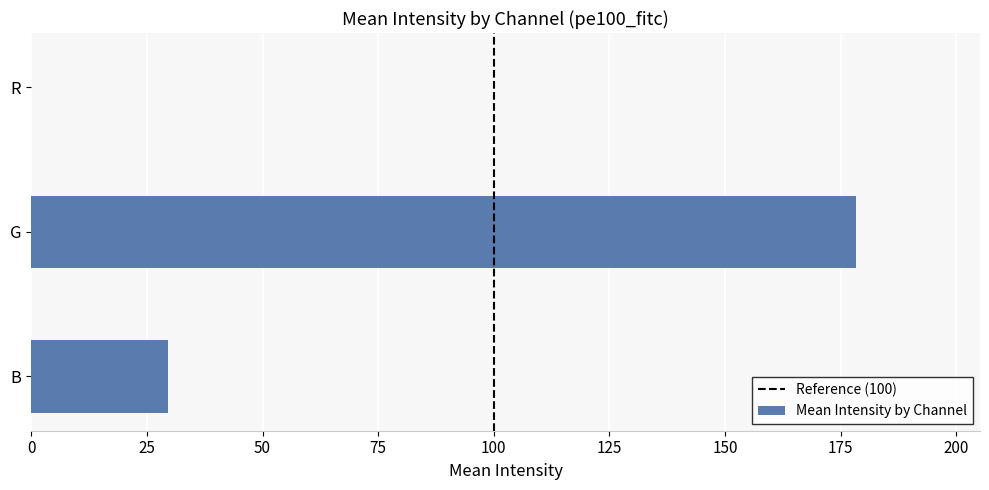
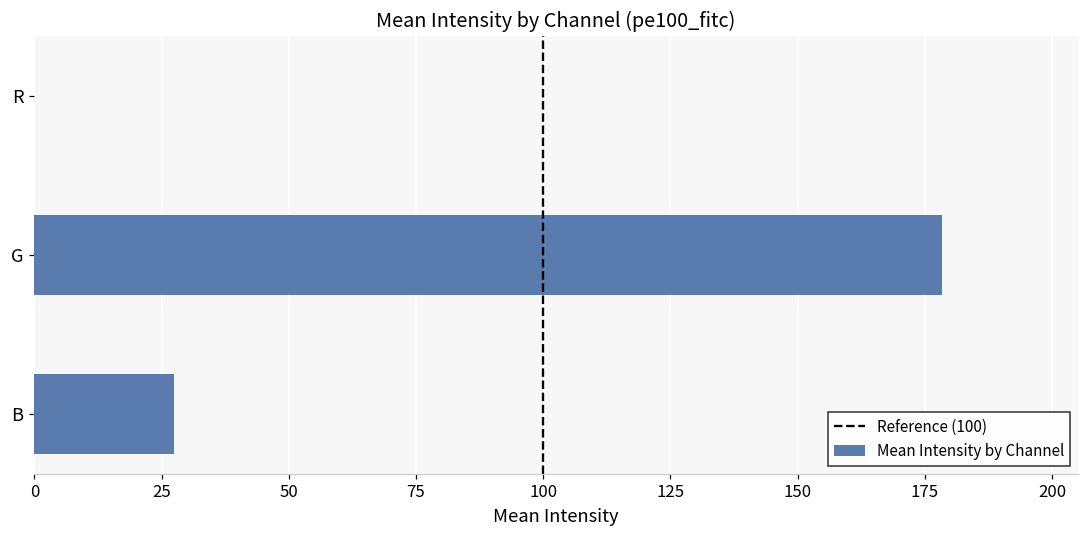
  {
    "R": 0,
    "G": 178,
-   "B": 30
+   "B": 27
  }
